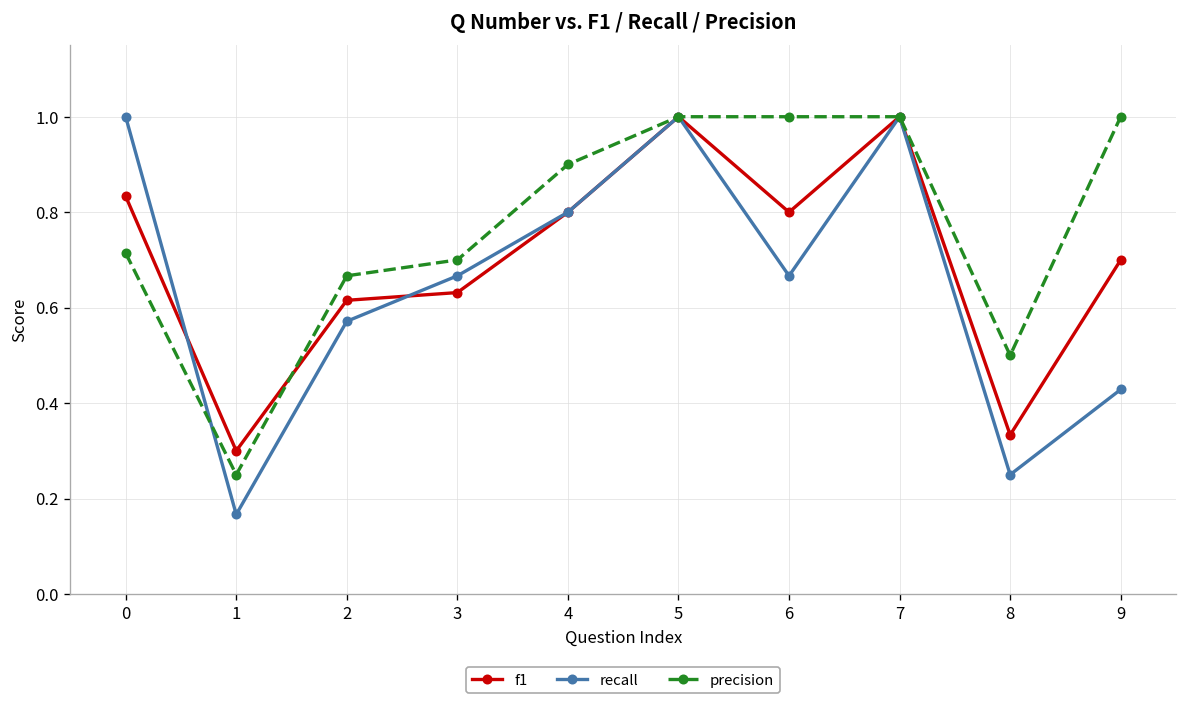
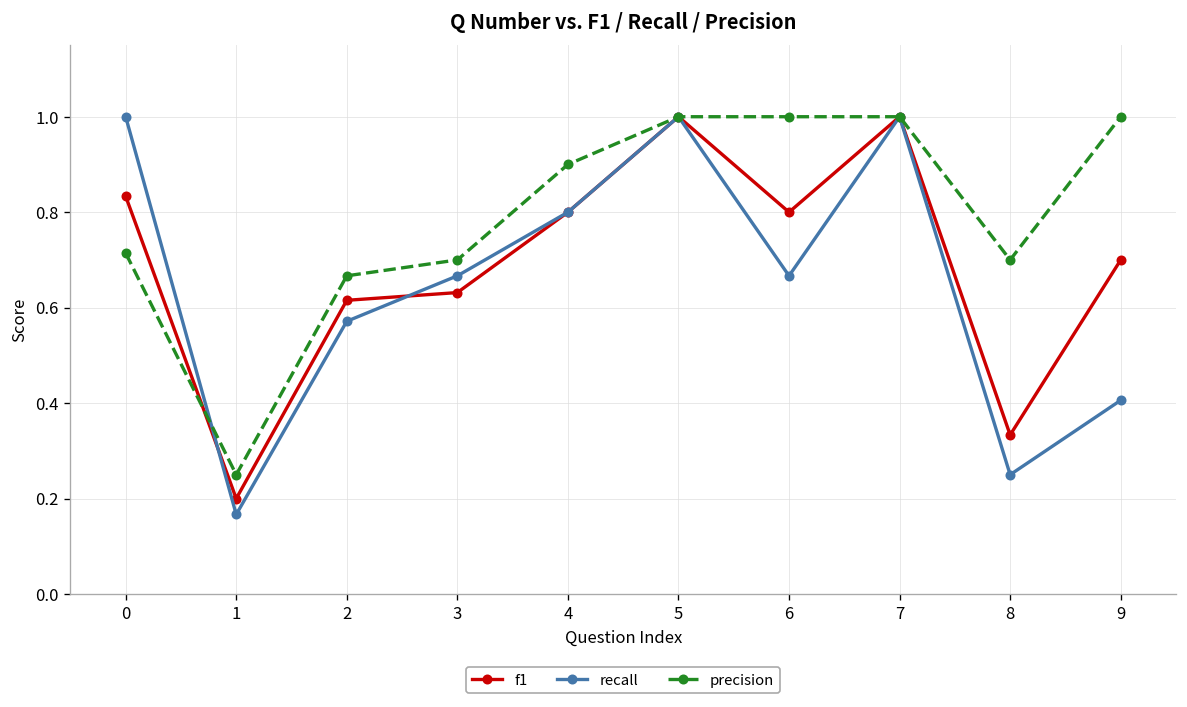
  {
    "f1": {
      "0": 0.83,
-     "1": 0.3,
+     "1": 0.2,
      "2": 0.62,
      "3": 0.63,
      "6": 0.8,
      "8": 0.33,
      "9": 0.7
    },
    "recall": {
      "0": 1.00,
      "1": 0.17,
      "2": 0.57,
      "3": 0.67,
      "6": 0.67,
      "8": 0.25,
-     "9": 0.43
+     "9": 0.41
    },
    "precision": {
      "0": 0.71,
      "1": 0.25,
      "2": 0.67,
      "3": 0.7,
      "4": 0.9,
      "6": 1.0,
-     "8": 0.5,
+     "8": 0.7,
      "9": 1.0
    }
  }
